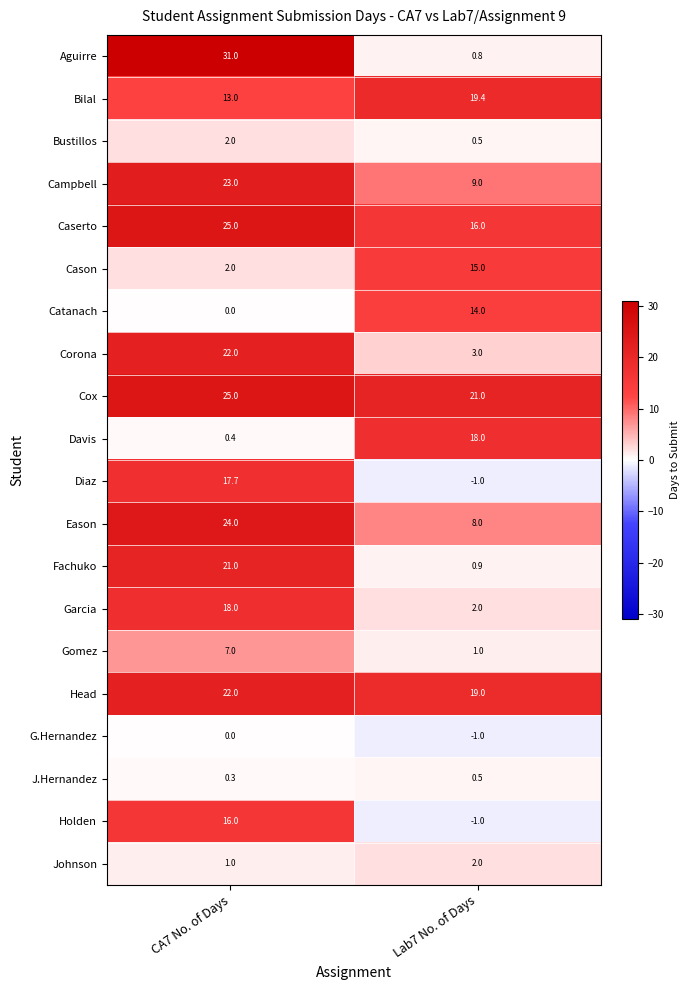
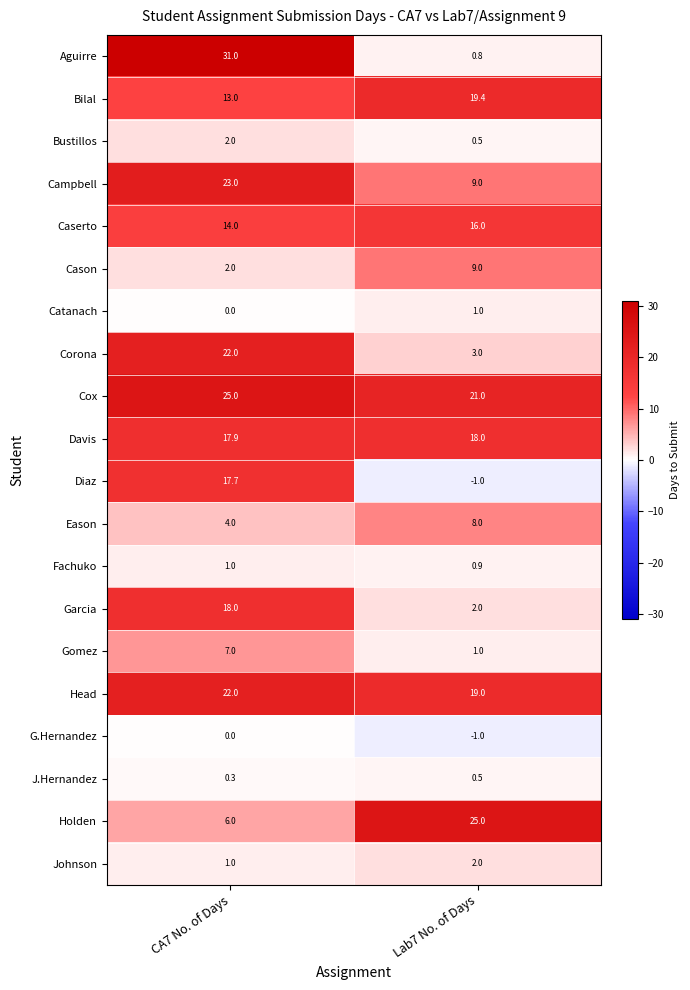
  {
    "Aguirre": {
      "CA7 No. of Days": 31.0,
      "Lab7 No. of Days": 0.8
    },
    "Bilal": {
      "CA7 No. of Days": 13.0,
      "Lab7 No. of Days": 19.4
    },
    "Bustillos": {
      "CA7 No. of Days": 2.0,
      "Lab7 No. of Days": 0.5
    },
    "Campbell": {
      "CA7 No. of Days": 23.0,
      "Lab7 No. of Days": 9.0
    },
    "Caserto": {
-     "CA7 No. of Days": 25.0,
+     "CA7 No. of Days": 14.0,
      "Lab7 No. of Days": 16.0
    },
    "Cason": {
      "CA7 No. of Days": 2.0,
-     "Lab7 No. of Days": 15.0
+     "Lab7 No. of Days": 9.0
    },
    "Catanach": {
      "CA7 No. of Days": 0.0,
-     "Lab7 No. of Days": 14.0
+     "Lab7 No. of Days": 1.0
    },
    "Corona": {
      "CA7 No. of Days": 22.0,
      "Lab7 No. of Days": 3.0
    },
    "Cox": {
      "CA7 No. of Days": 25.0,
      "Lab7 No. of Days": 21.0
    },
    "Davis": {
-     "CA7 No. of Days": 0.4,
+     "CA7 No. of Days": 17.9,
      "Lab7 No. of Days": 18.0
    },
    "Diaz": {
      "CA7 No. of Days": 17.7,
      "Lab7 No. of Days": -1.0
    },
    "Eason": {
-     "CA7 No. of Days": 24.0,
+     "CA7 No. of Days": 4.0,
      "Lab7 No. of Days": 8.0
    },
    "Fachuko": {
-     "CA7 No. of Days": 21.0,
+     "CA7 No. of Days": 1.0,
      "Lab7 No. of Days": 0.9
    },
    "Garcia": {
      "CA7 No. of Days": 18.0,
      "Lab7 No. of Days": 2.0
    },
    "Gomez": {
      "CA7 No. of Days": 7.0,
      "Lab7 No. of Days": 1.0
    },
    "Head": {
      "CA7 No. of Days": 22.0,
      "Lab7 No. of Days": 19.0
    },
    "G.Hernandez": {
      "CA7 No. of Days": 0.0,
      "Lab7 No. of Days": -1.0
    },
    "J.Hernandez": {
      "CA7 No. of Days": 0.3,
      "Lab7 No. of Days": 0.5
    },
    "Holden": {
-     "CA7 No. of Days": 16.0,
-     "Lab7 No. of Days": -1.0
+     "CA7 No. of Days": 6.0,
+     "Lab7 No. of Days": 25.0
    },
    "Johnson": {
      "CA7 No. of Days": 1.0,
      "Lab7 No. of Days": 2.0
    }
  }
